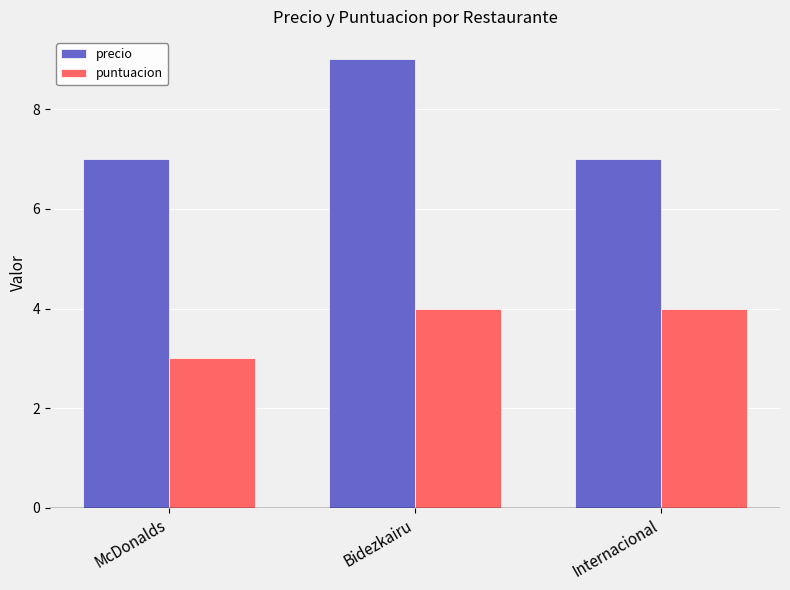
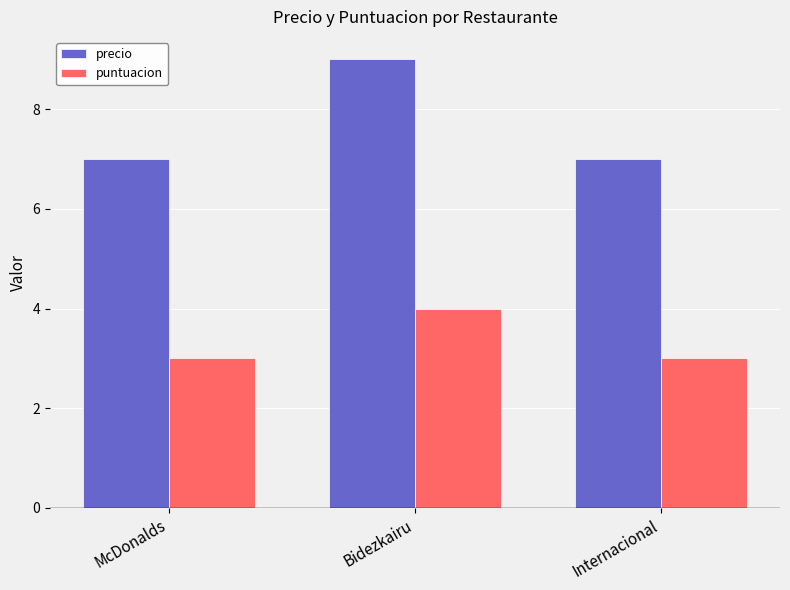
  {
    "precio": {
      "McDonalds": 7,
      "Bidezkairu": 9,
      "Internacional": 7
    },
    "puntuacion": {
      "McDonalds": 3,
      "Bidezkairu": 4,
-     "Internacional": 4
+     "Internacional": 3
    }
  }
